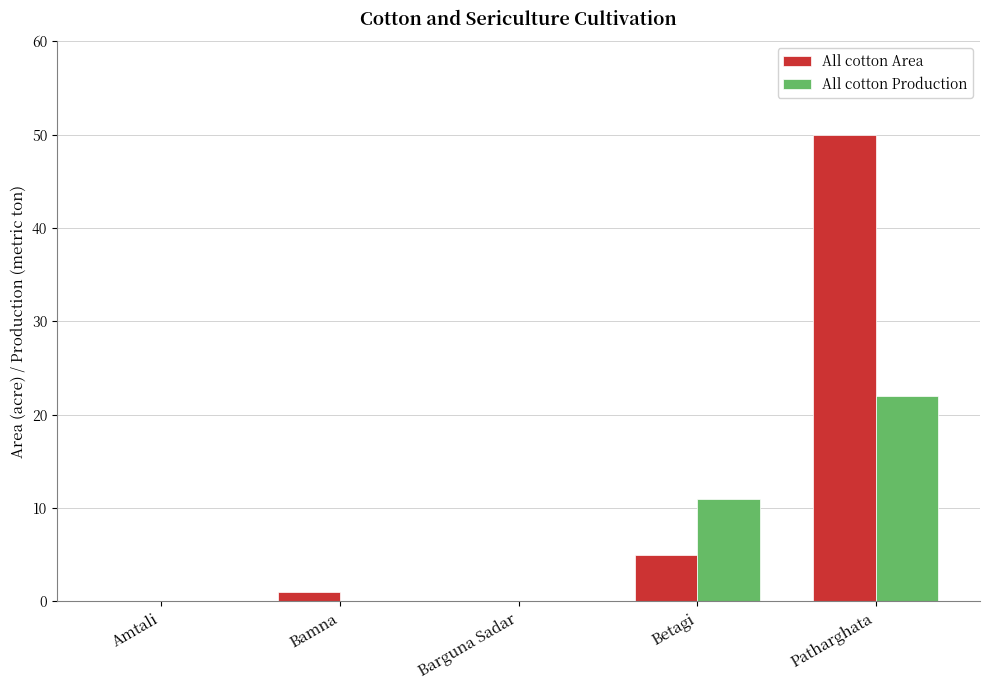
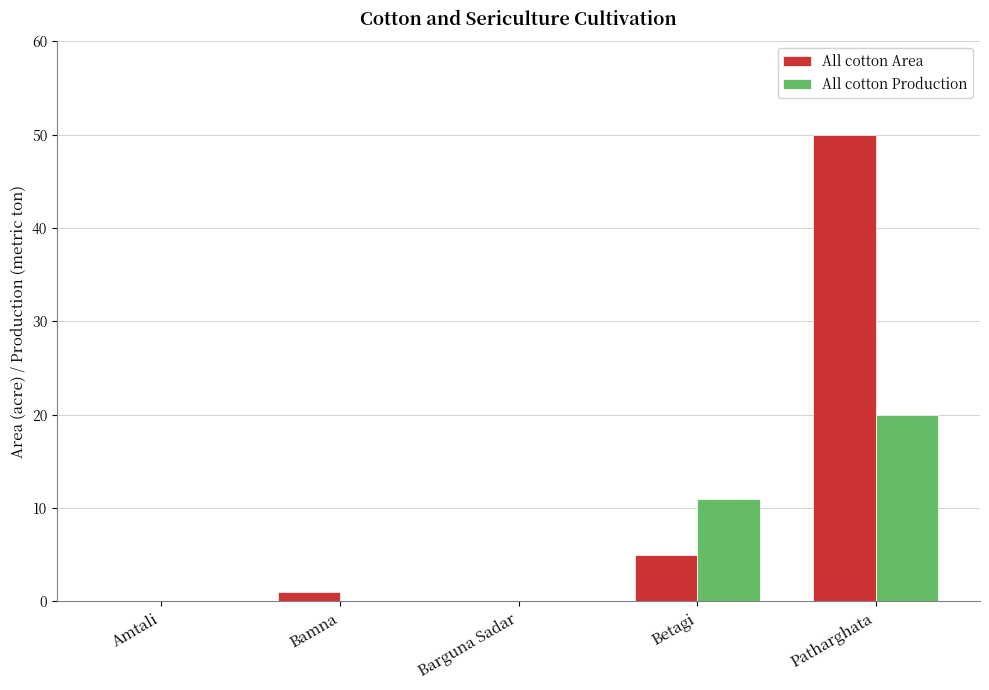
  {
    "All cotton Area": {
      "Amtali": 0,
      "Bamna": 1,
      "Barguna Sadar": 0,
      "Betagi": 5,
      "Patharghata": 50
    },
    "All cotton Production": {
      "Amtali": 0,
      "Bamna": 0,
      "Barguna Sadar": 0,
      "Betagi": 11,
-     "Patharghata": 22
+     "Patharghata": 20
    }
  }
